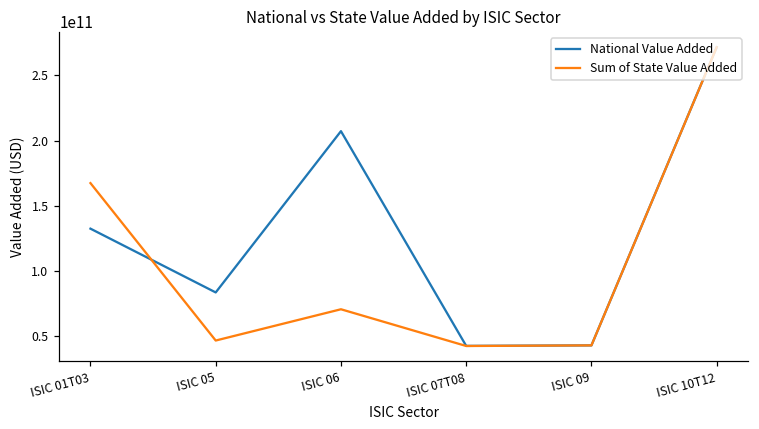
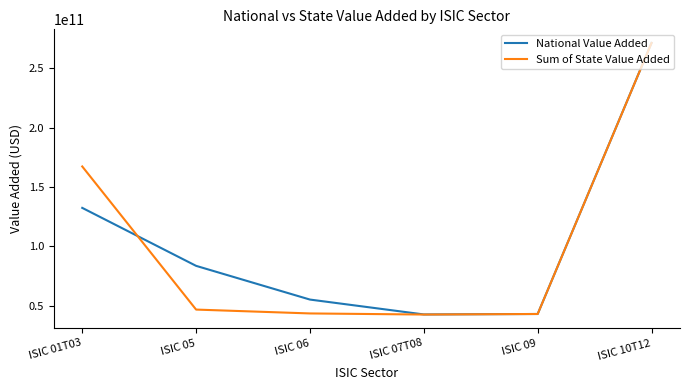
  {
    "National Value Added": {
      "ISIC 01T03": 132000000000,
      "ISIC 05": 83000000000,
-     "ISIC 06": 207000000000
+     "ISIC 06": 55000000000
    },
    "Sum of State Value Added": {
      "ISIC 01T03": 167000000000,
      "ISIC 05": 47000000000,
-     "ISIC 06": 71000000000
+     "ISIC 06": 43000000000
    }
  }
